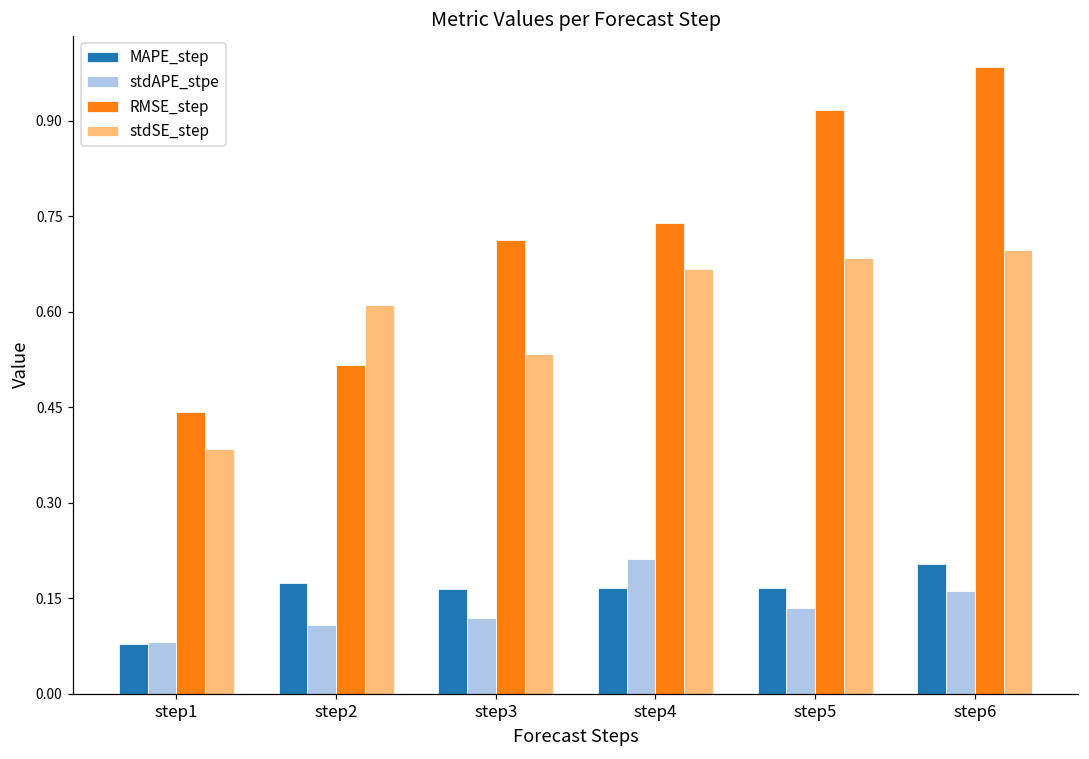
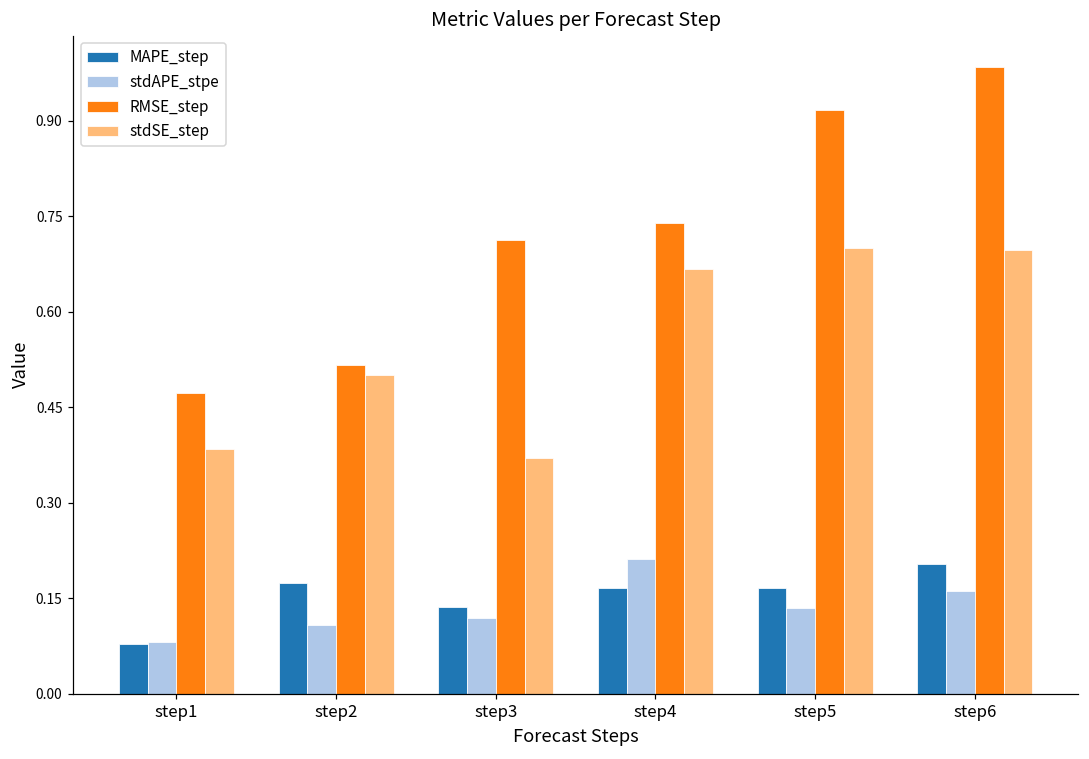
  {
    "MAPE_step": {
      "step1": 0.08,
      "step2": 0.17,
-     "step3": 0.16,
+     "step3": 0.14,
      "step4": 0.17,
      "step5": 0.17,
      "step6": 0.20
    },
    "stdAPE_stpe": {
      "step1": 0.08,
      "step2": 0.11,
      "step3": 0.12,
      "step4": 0.21,
      "step5": 0.14,
      "step6": 0.16
    },
    "RMSE_step": {
-     "step1": 0.44,
+     "step1": 0.47,
      "step2": 0.52,
      "step3": 0.71,
      "step4": 0.74,
      "step5": 0.92,
      "step6": 0.98
    },
    "stdSE_step": {
      "step1": 0.39,
-     "step2": 0.61,
-     "step3": 0.53,
+     "step2": 0.50,
+     "step3": 0.37,
      "step4": 0.67,
-     "step5": 0.68,
+     "step5": 0.70,
      "step6": 0.70
    }
  }
